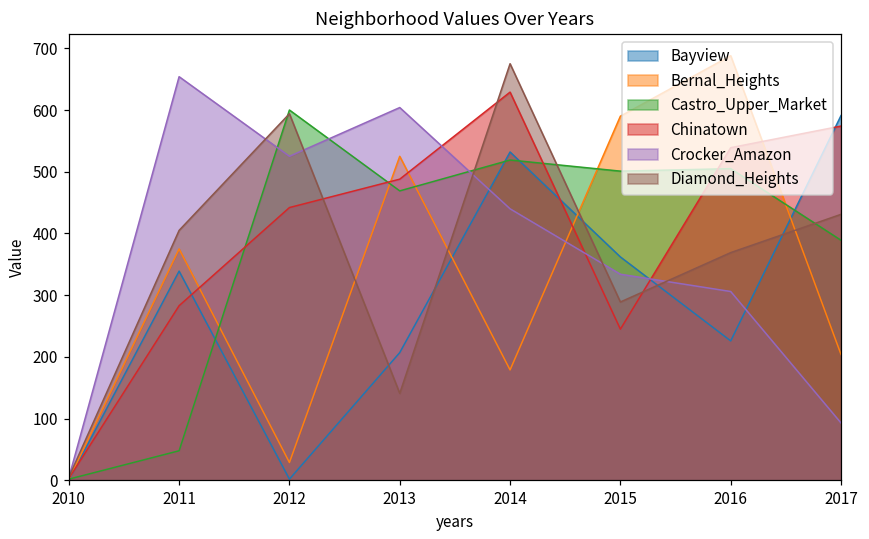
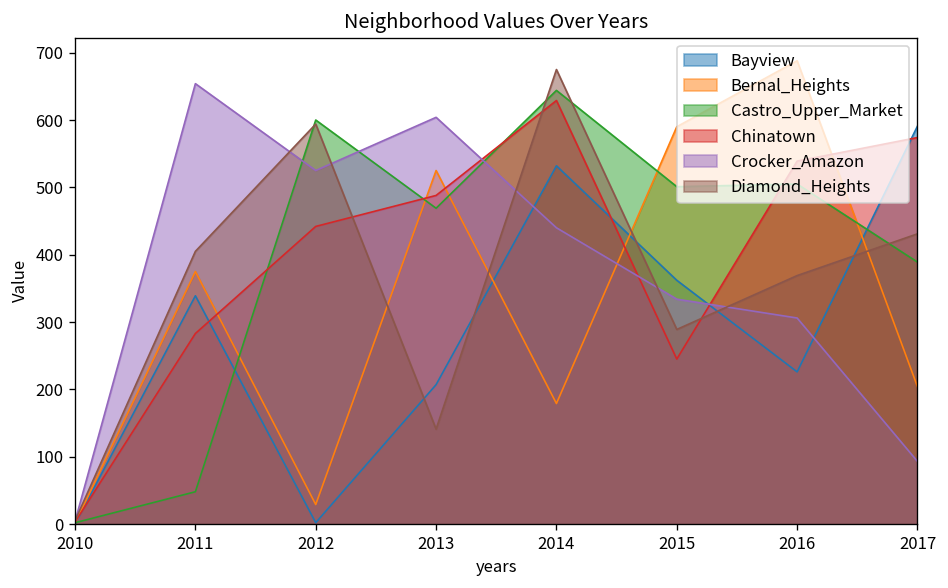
  {
    "Bayview": {
      "2011": 340,
      "2012": 0,
      "2013": 210,
      "2014": 530,
      "2015": 360,
      "2016": 230,
      "2017": 590
    },
    "Bernal_Heights": {
      "2011": 380,
      "2012": 30,
      "2013": 530,
      "2014": 180,
      "2015": 590,
      "2017": 200
    },
    "Castro_Upper_Market": {
      "2011": 50,
      "2012": 600,
      "2013": 470,
-     "2014": 520,
+     "2014": 640,
      "2015": 500,
      "2017": 390
    },
    "Chinatown": {
      "2011": 280,
      "2012": 440,
      "2013": 490,
      "2014": 630,
      "2015": 250,
      "2017": 570
    },
    "Crocker_Amazon": {
      "2011": 650,
      "2012": 530,
      "2013": 600,
      "2014": 440,
      "2015": 330,
      "2016": 310,
      "2017": 90
    },
    "Diamond_Heights": {
      "2011": 410,
      "2012": 590,
      "2013": 140,
      "2014": 680,
      "2015": 290,
      "2016": 370,
      "2017": 430
    }
  }
